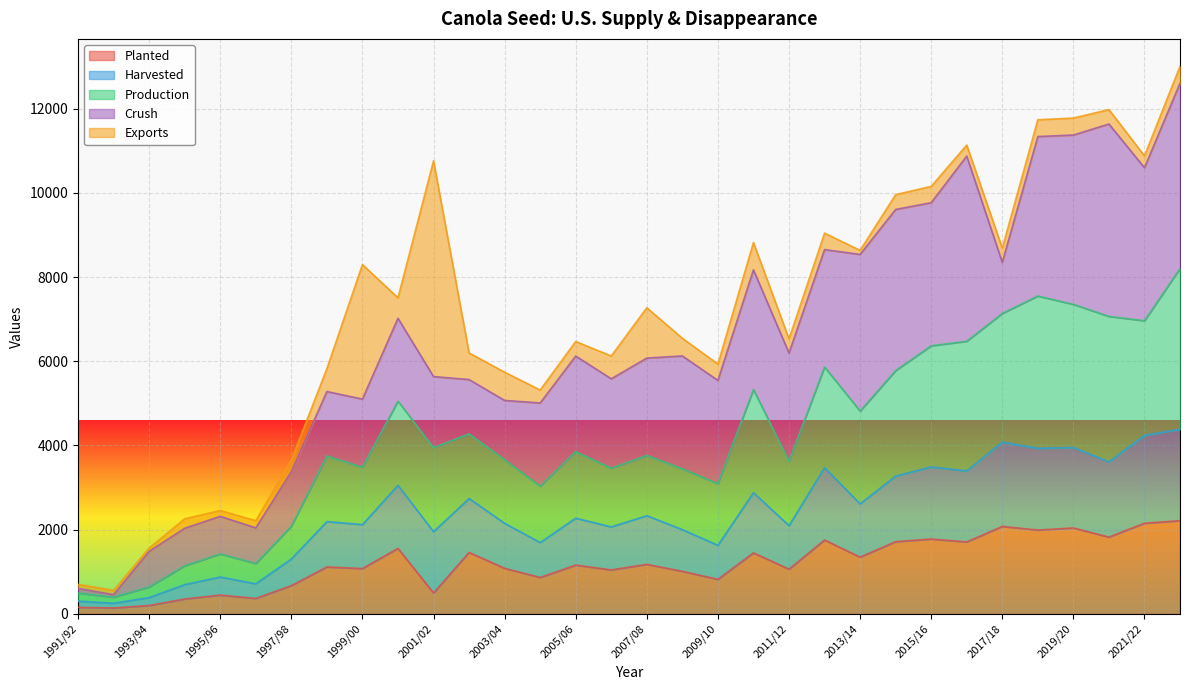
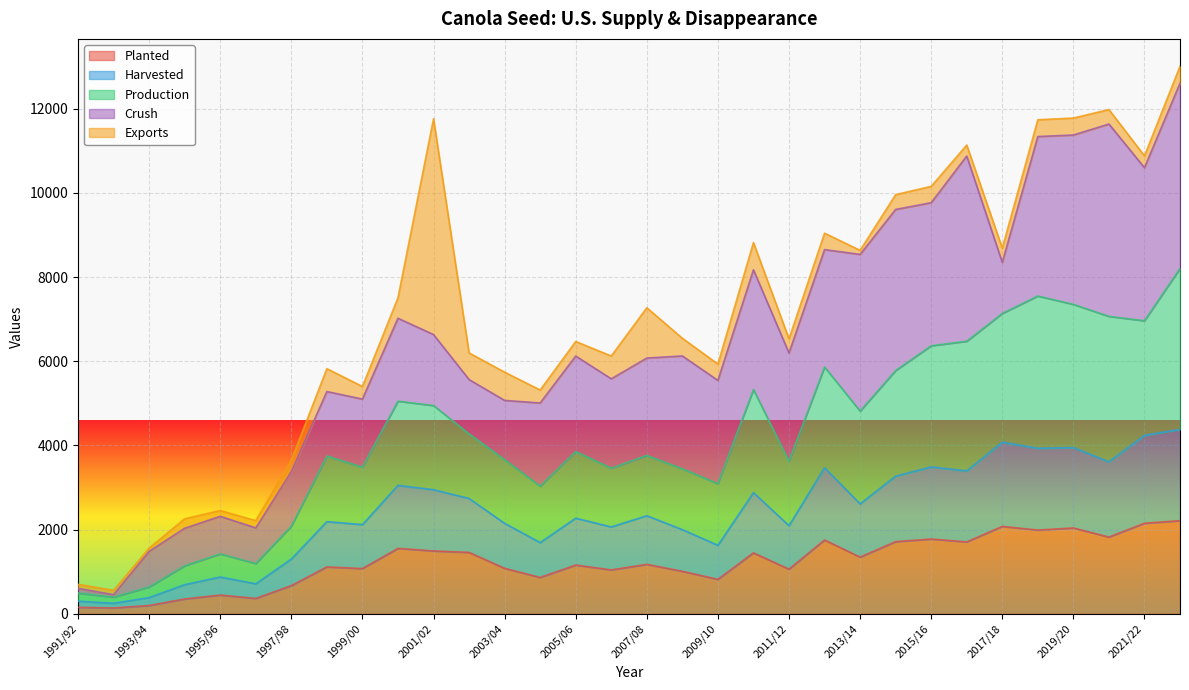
  {
    "Planted": {
      "1991/92": 200,
      "1993/94": 200,
      "1995/96": 400,
      "1997/98": 700,
      "1999/00": 1100,
-     "2001/02": 500,
+     "2001/02": 1500,
      "2003/04": 1100,
      "2005/06": 1200,
      "2007/08": 1200,
      "2009/10": 800,
      "2011/12": 1100,
      "2013/14": 1300,
      "2015/16": 1800,
      "2017/18": 2100,
      "2019/20": 2000,
      "2021/22": 2200
    },
    "Harvested": {
      "1991/92": 100,
      "1993/94": 200,
      "1995/96": 400,
      "1997/98": 600,
      "1999/00": 1000,
      "2001/02": 1500,
      "2003/04": 1100,
      "2005/06": 1100,
      "2007/08": 1200,
      "2009/10": 800,
      "2011/12": 1000,
      "2013/14": 1300,
      "2015/16": 1700,
      "2017/18": 2000,
      "2019/20": 1900,
      "2021/22": 2100
    },
    "Production": {
      "1991/92": 200,
      "1993/94": 300,
      "1995/96": 500,
      "1997/98": 800,
      "1999/00": 1400,
      "2001/02": 2000,
      "2003/04": 1500,
      "2005/06": 1600,
      "2007/08": 1400,
      "2009/10": 1500,
      "2011/12": 1500,
      "2013/14": 2200,
      "2015/16": 2900,
      "2017/18": 3100,
      "2019/20": 3400,
      "2021/22": 2700
    },
    "Crush": {
      "1991/92": 100,
      "1993/94": 800,
      "1995/96": 900,
      "1997/98": 1300,
      "1999/00": 1600,
      "2001/02": 1700,
      "2003/04": 1400,
      "2005/06": 2300,
      "2007/08": 2300,
      "2009/10": 2500,
      "2011/12": 2600,
      "2013/14": 3700,
      "2015/16": 3400,
      "2017/18": 1200,
      "2019/20": 4000,
      "2021/22": 3600
    },
    "Exports": {
      "1991/92": 100,
      "1993/94": 100,
      "1995/96": 100,
      "1997/98": 300,
-     "1999/00": 3200,
+     "1999/00": 300,
      "2001/02": 5100,
      "2003/04": 700,
      "2005/06": 300,
      "2007/08": 1200,
      "2009/10": 400,
      "2011/12": 300,
      "2013/14": 100,
      "2015/16": 400,
      "2017/18": 300,
      "2019/20": 400,
      "2021/22": 300
    }
  }
